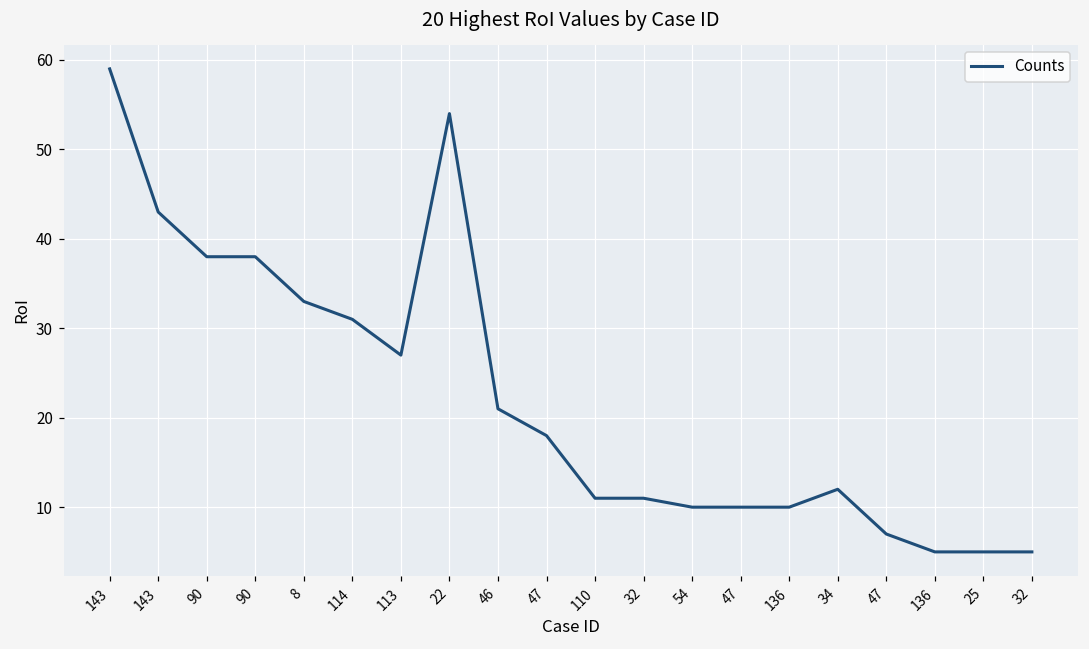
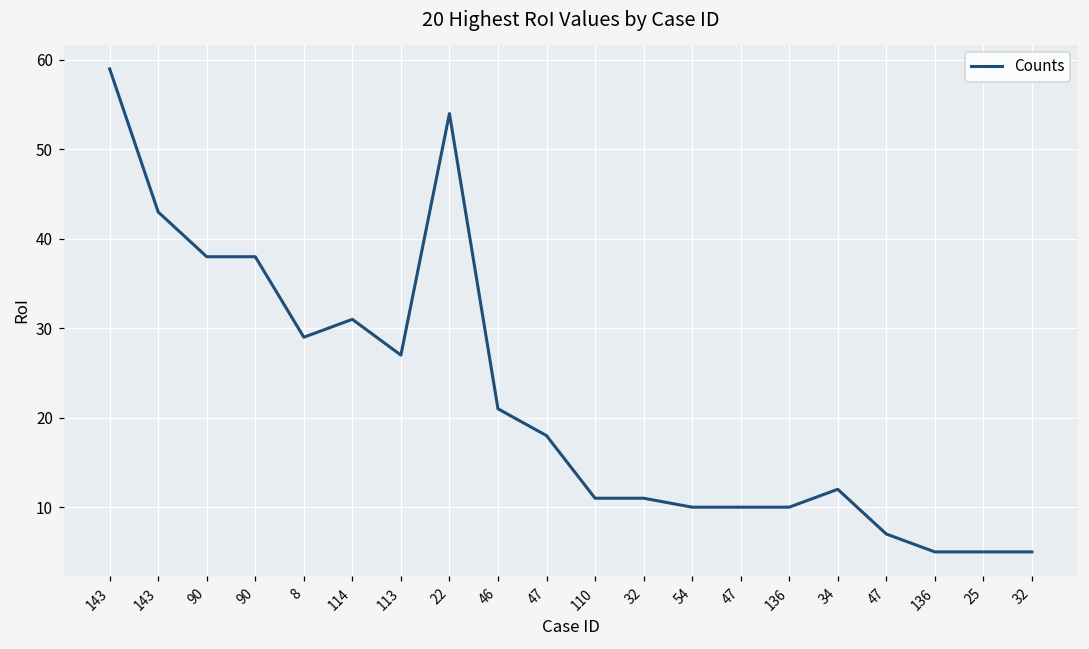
  {
-   "8": 33,
+   "8": 29,
    "114": 31,
    "113": 27,
    "22": 54,
    "46": 21,
    "110": 11,
    "54": 10,
    "34": 12,
    "25": 5
  }
